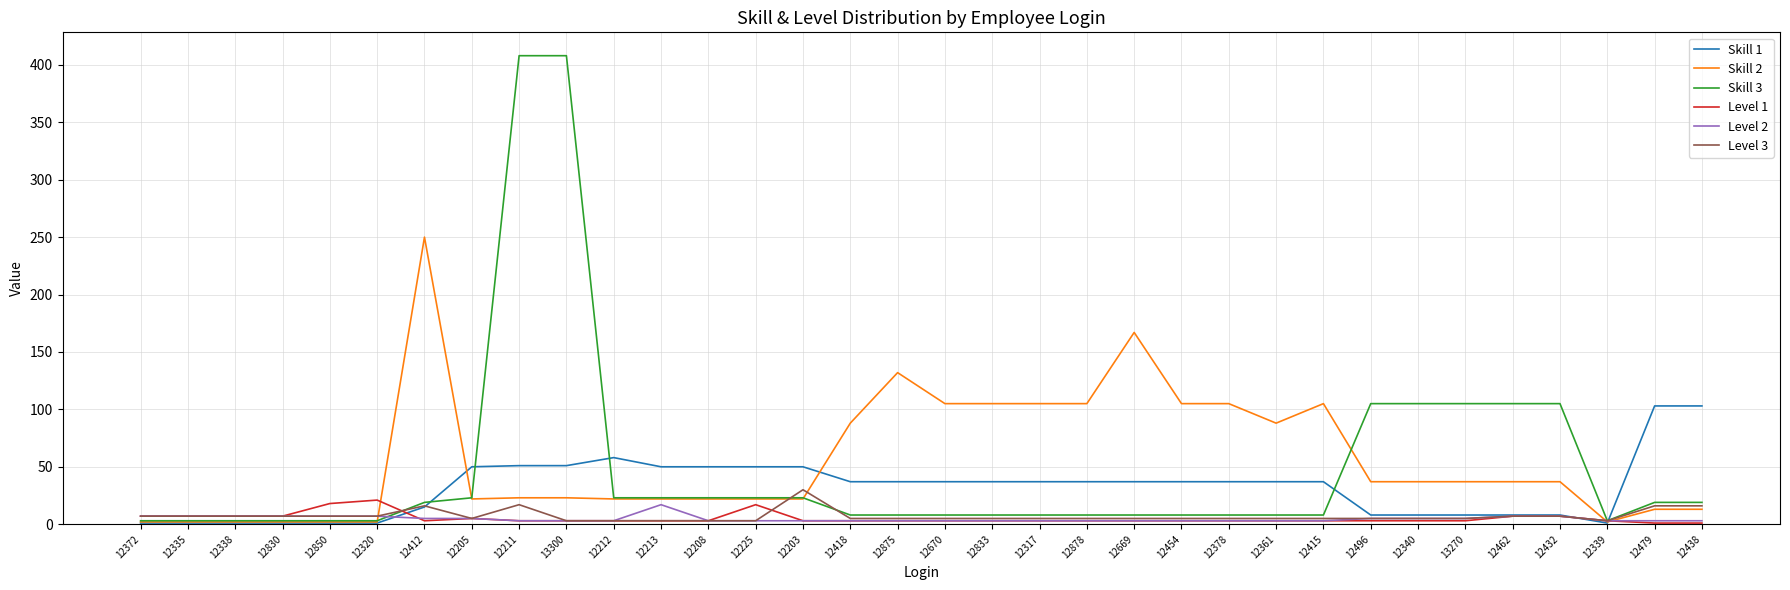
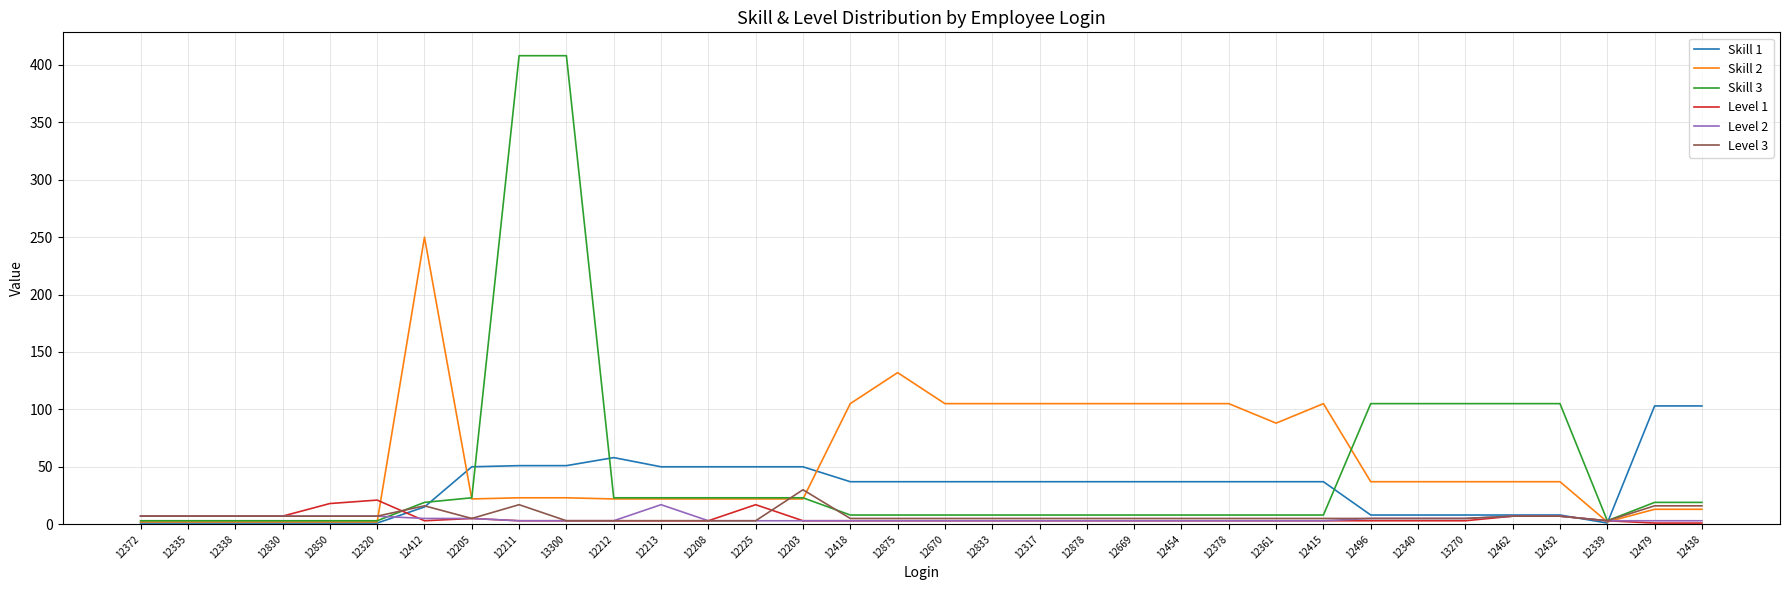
  {
    "Skill 1": {
      "12205": 50,
      "12211": 51,
      "13300": 51,
      "12212": 58,
      "12213": 50,
      "12208": 50,
      "12225": 50,
      "12203": 50,
      "12418": 37,
      "12875": 37,
      "12670": 37,
      "12833": 37,
      "12317": 37,
      "12878": 37,
      "12669": 37,
      "12454": 37,
      "12378": 37,
      "12361": 37,
      "12415": 37,
      "12496": 8,
      "12340": 8,
      "13270": 8,
      "12479": 103,
      "12438": 103
    },
    "Skill 2": {
      "12412": 250,
      "12211": 23,
      "13300": 23,
-     "12418": 88,
+     "12418": 105,
      "12875": 132,
      "12670": 105,
      "12833": 105,
      "12317": 105,
      "12878": 105,
-     "12669": 167,
+     "12669": 105,
      "12454": 105,
      "12378": 105,
      "12361": 88,
      "12415": 105,
      "12496": 37,
      "12340": 37,
      "13270": 37,
      "12462": 37,
      "12432": 37,
      "12479": 13,
      "12438": 13
    },
    "Skill 3": {
      "12412": 19,
      "12211": 408,
      "13300": 408,
      "12418": 8,
      "12875": 8,
      "12670": 8,
      "12833": 8,
      "12317": 8,
      "12878": 8,
      "12669": 8,
      "12454": 8,
      "12378": 8,
      "12361": 8,
      "12415": 8,
      "12496": 105,
      "12340": 105,
      "13270": 105,
      "12462": 105,
      "12432": 105,
      "12479": 19,
      "12438": 19
    },
    "Level 1": {
      "12850": 18,
      "12320": 21,
      "12225": 17
    },
    "Level 2": {
      "12213": 17
    },
    "Level 3": {
      "12211": 17,
      "12203": 30,
      "12479": 16,
      "12438": 16
    }
  }
